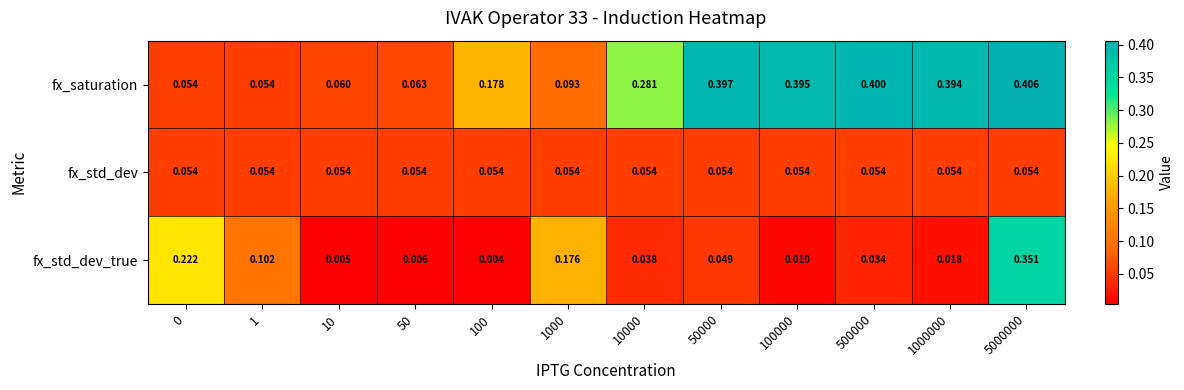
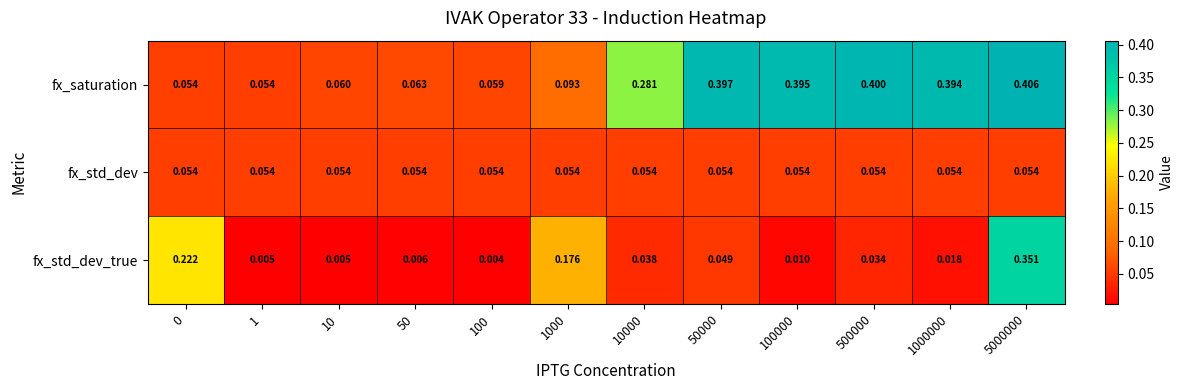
  {
    "fx_saturation": {
      "0": 0.054,
      "1": 0.054,
      "10": 0.060,
      "50": 0.063,
-     "100": 0.178,
+     "100": 0.059,
      "1000": 0.093,
      "10000": 0.281,
      "50000": 0.397,
      "100000": 0.395,
      "500000": 0.400,
      "1000000": 0.394,
      "5000000": 0.406
    },
    "fx_std_dev": {
      "0": 0.054,
      "1": 0.054,
      "10": 0.054,
      "50": 0.054,
      "100": 0.054,
      "1000": 0.054,
      "10000": 0.054,
      "50000": 0.054,
      "100000": 0.054,
      "500000": 0.054,
      "1000000": 0.054,
      "5000000": 0.054
    },
    "fx_std_dev_true": {
      "0": 0.222,
-     "1": 0.102,
+     "1": 0.005,
      "10": 0.005,
      "50": 0.006,
      "100": 0.004,
      "1000": 0.176,
      "10000": 0.038,
      "50000": 0.049,
      "100000": 0.010,
      "500000": 0.034,
      "1000000": 0.018,
      "5000000": 0.351
    }
  }
